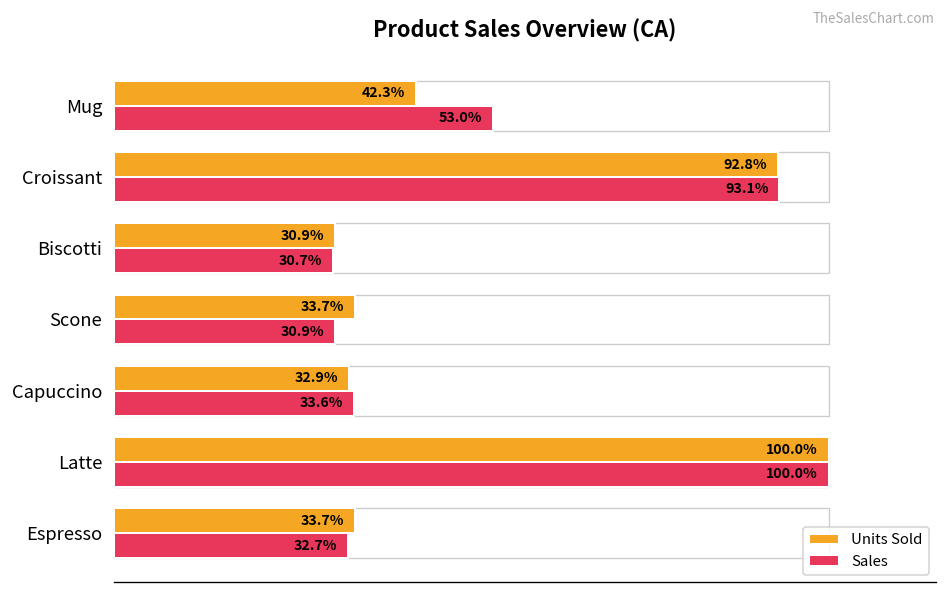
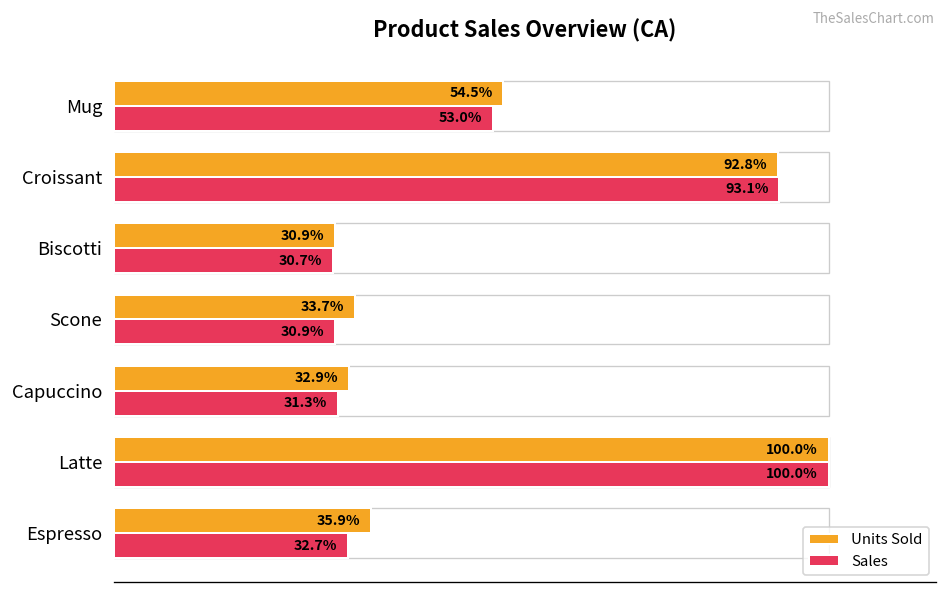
  {
    "Units Sold": {
-     "Mug": "42.3%",
+     "Mug": "54.5%",
      "Croissant": "92.8%",
      "Biscotti": "30.9%",
      "Scone": "33.7%",
      "Capuccino": "32.9%",
      "Latte": "100.0%",
-     "Espresso": "33.7%"
+     "Espresso": "35.9%"
    },
    "Sales": {
      "Mug": "53.0%",
      "Croissant": "93.1%",
      "Biscotti": "30.7%",
      "Scone": "30.9%",
-     "Capuccino": "33.6%",
+     "Capuccino": "31.3%",
      "Latte": "100.0%",
      "Espresso": "32.7%"
    }
  }
